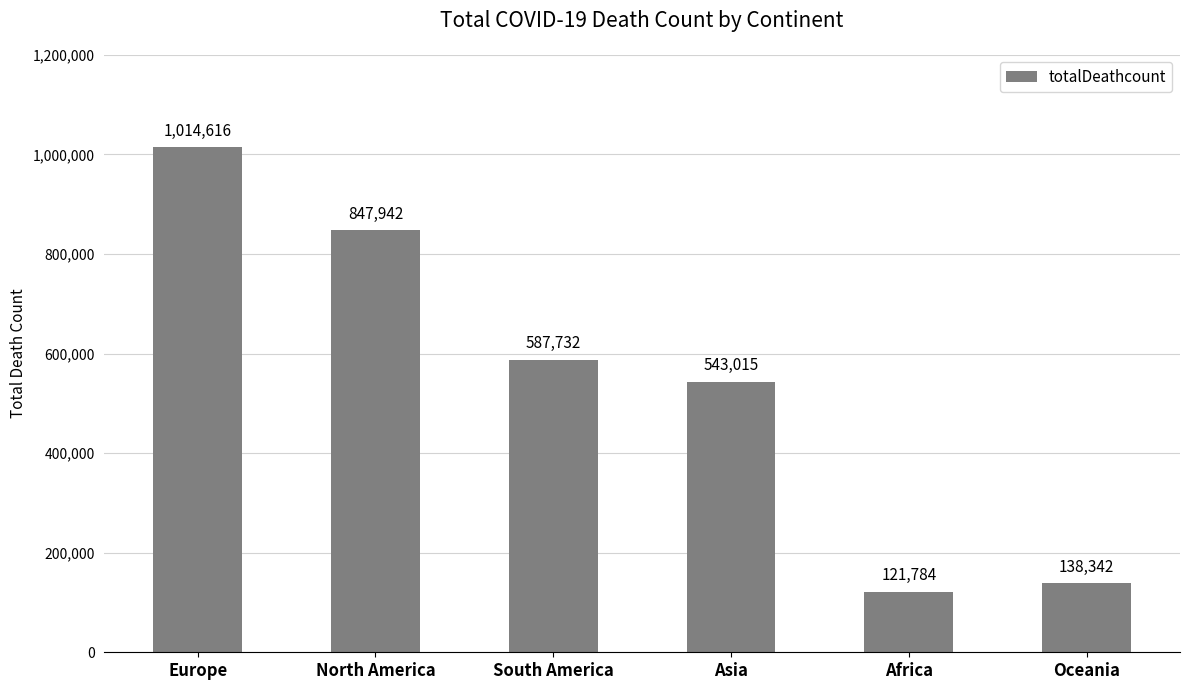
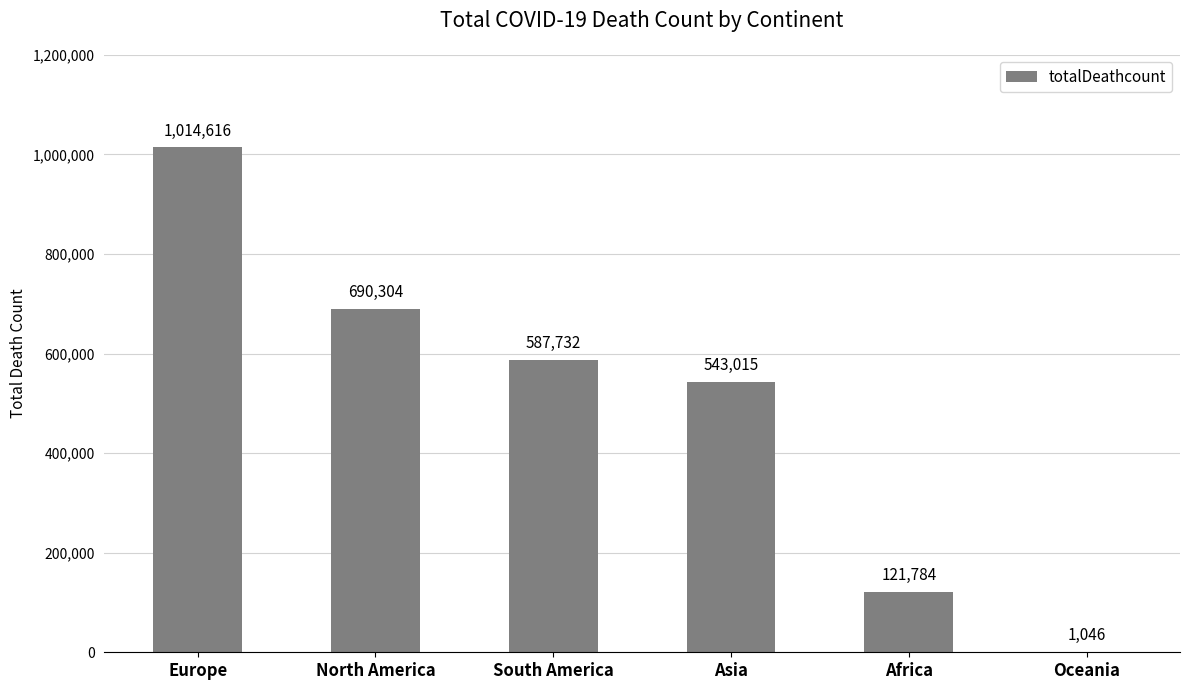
  {
    "Europe": "1,014,616",
-   "North America": "847,942",
+   "North America": "690,304",
    "South America": "587,732",
    "Asia": "543,015",
    "Africa": "121,784",
-   "Oceania": "138,342"
+   "Oceania": "1,046"
  }
